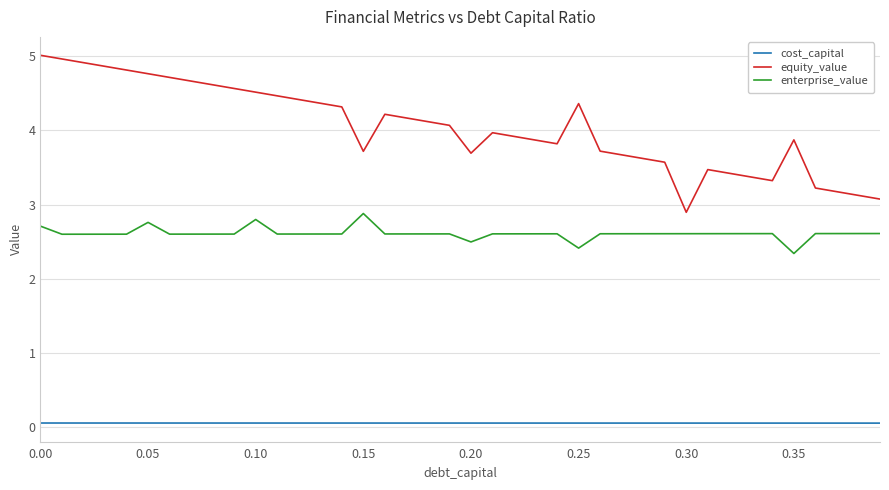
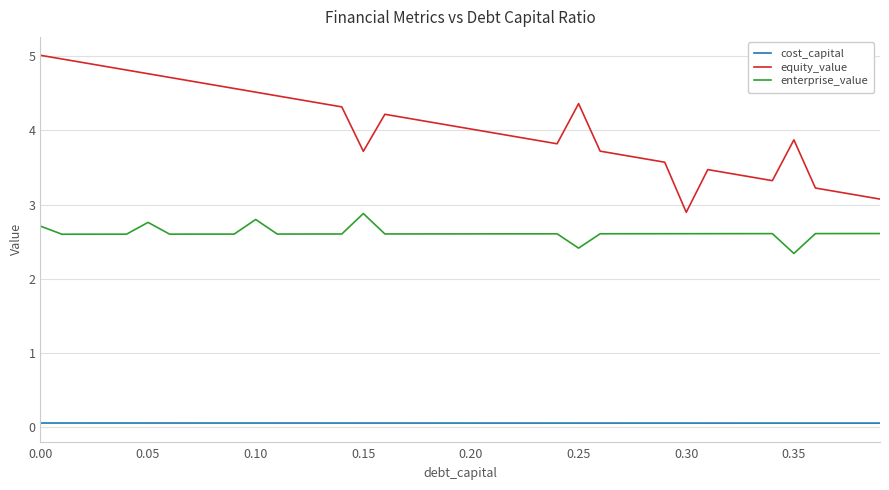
  {
    "cost_capital": {
      "0.00": 0.1,
      "0.05": 0.1,
      "0.10": 0.1,
      "0.15": 0.1,
      "0.20": 0.1,
      "0.25": 0.1,
      "0.30": 0.1,
      "0.35": 0.1
    },
    "equity_value": {
      "0.00": 5.0,
      "0.05": 4.8,
      "0.10": 4.5,
      "0.15": 3.7,
-     "0.20": 3.7,
+     "0.20": 4.0,
      "0.25": 4.4,
      "0.30": 2.9,
      "0.35": 3.9
    },
    "enterprise_value": {
      "0.00": 2.7,
      "0.05": 2.8,
      "0.10": 2.8,
      "0.15": 2.9,
-     "0.20": 2.5,
+     "0.20": 2.6,
      "0.25": 2.4,
      "0.30": 2.6,
      "0.35": 2.3
    }
  }
